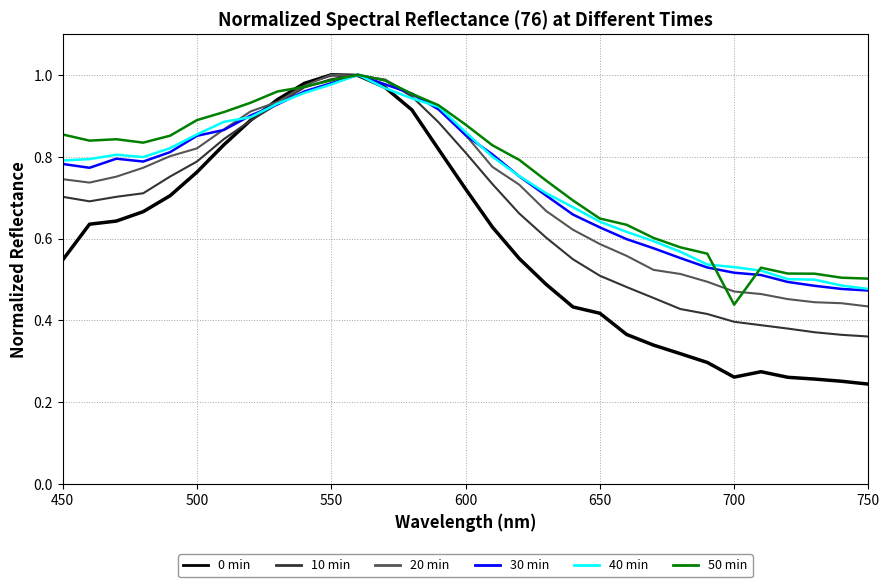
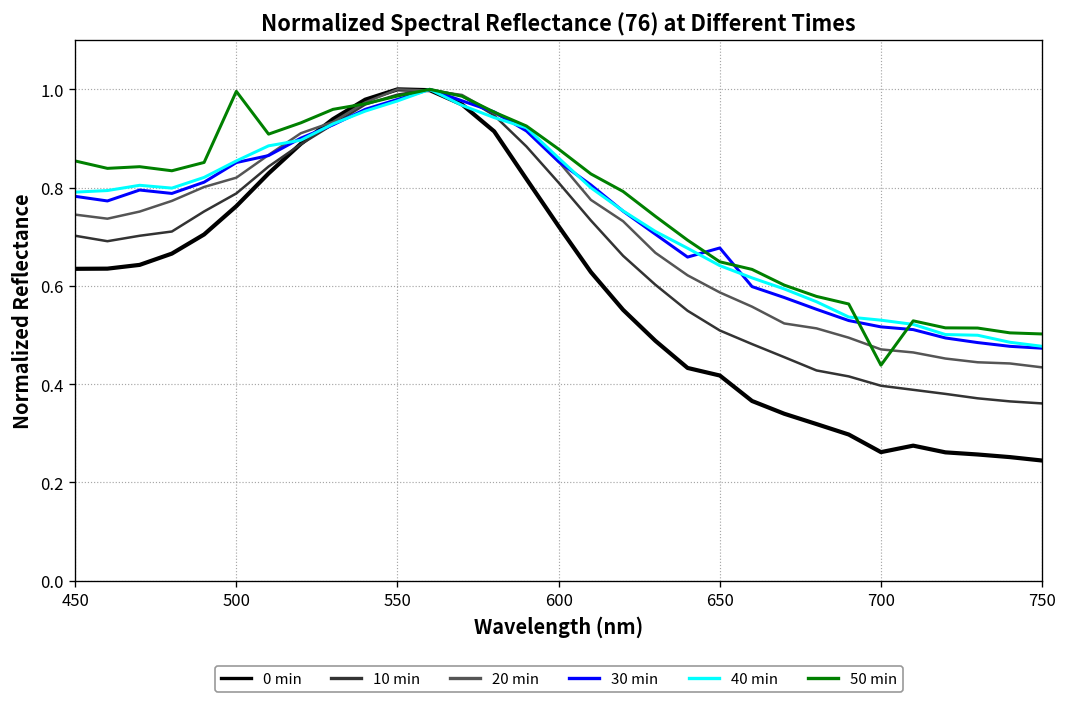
  {
    "0 min": {
-     "450": 0.55,
+     "450": 0.63,
      "500": 0.76,
      "600": 0.72,
      "650": 0.42,
      "700": 0.26,
      "750": 0.24
    },
    "30 min": {
      "450": 0.78,
-     "650": 0.63,
+     "650": 0.68,
      "700": 0.52
    },
    "40 min": {
      "450": 0.79,
      "600": 0.86,
      "650": 0.64,
      "700": 0.53
    },
    "50 min": {
      "450": 0.85,
-     "500": 0.89,
+     "500": 1.00,
      "600": 0.88,
      "650": 0.65,
      "700": 0.44,
      "750": 0.50
    }
  }
